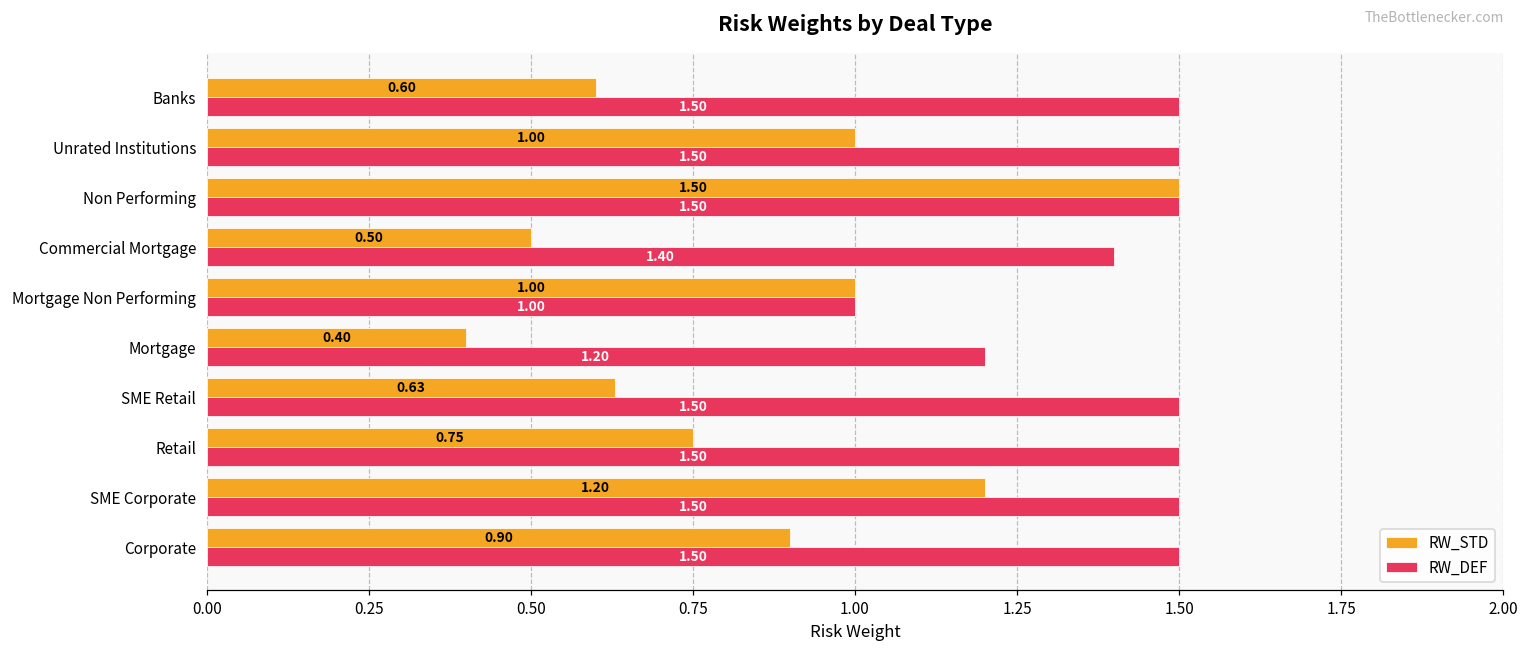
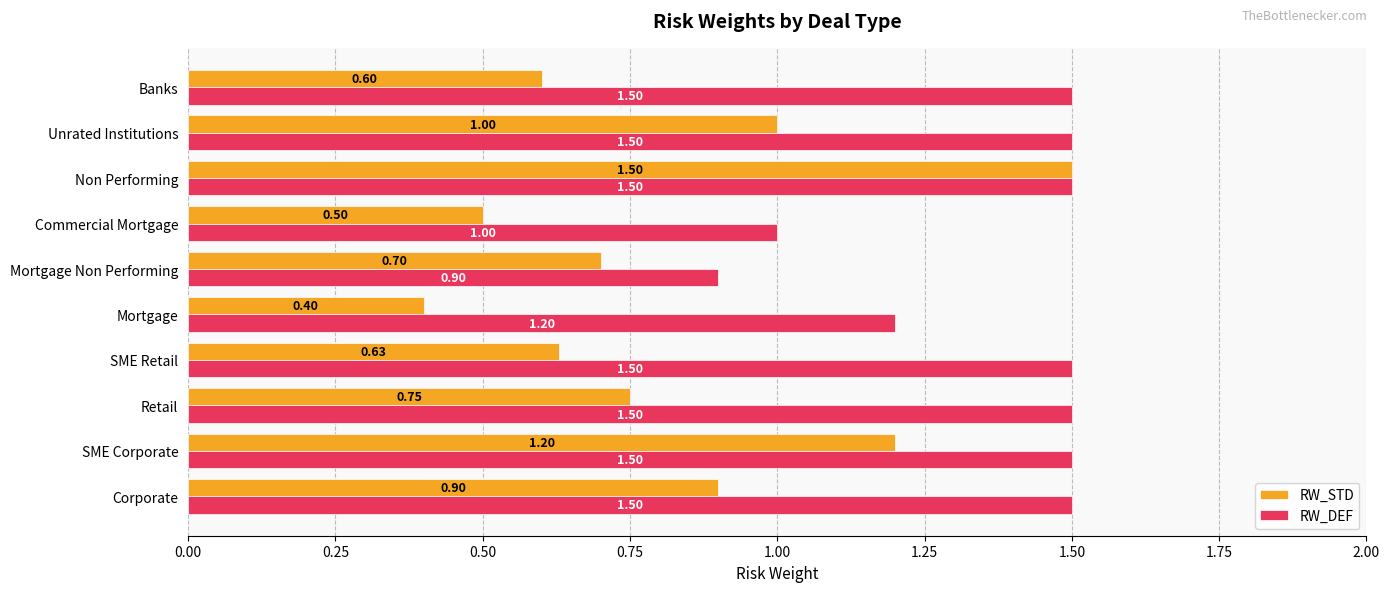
  {
    "RW_STD": {
      "Banks": 0.60,
      "Unrated Institutions": 1.00,
      "Non Performing": 1.50,
      "Commercial Mortgage": 0.50,
-     "Mortgage Non Performing": 1.00,
+     "Mortgage Non Performing": 0.70,
      "Mortgage": 0.40,
      "SME Retail": 0.63,
      "Retail": 0.75,
      "SME Corporate": 1.20,
      "Corporate": 0.90
    },
    "RW_DEF": {
      "Banks": 1.50,
      "Unrated Institutions": 1.50,
      "Non Performing": 1.50,
-     "Commercial Mortgage": 1.40,
-     "Mortgage Non Performing": 1.00,
+     "Commercial Mortgage": 1.00,
+     "Mortgage Non Performing": 0.90,
      "Mortgage": 1.20,
      "SME Retail": 1.50,
      "Retail": 1.50,
      "SME Corporate": 1.50,
      "Corporate": 1.50
    }
  }
